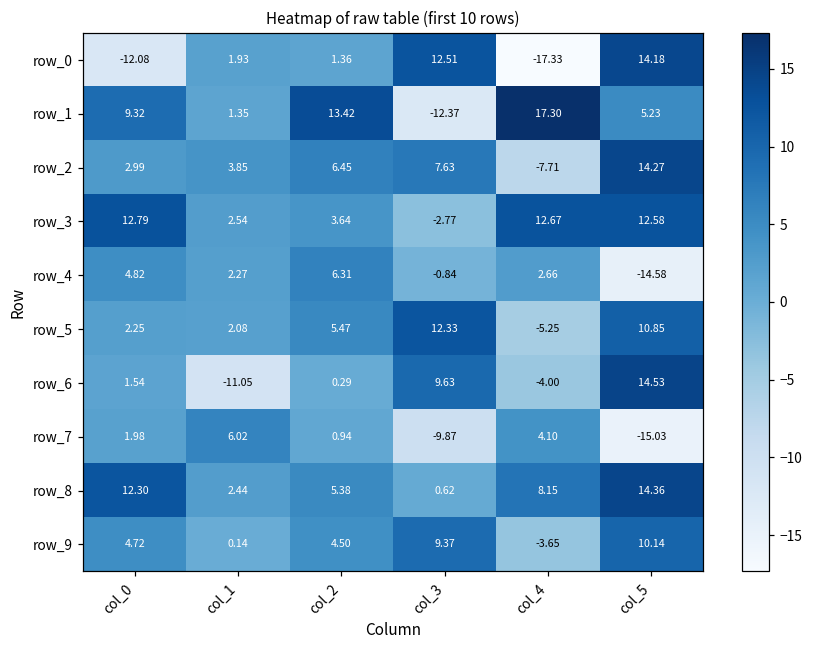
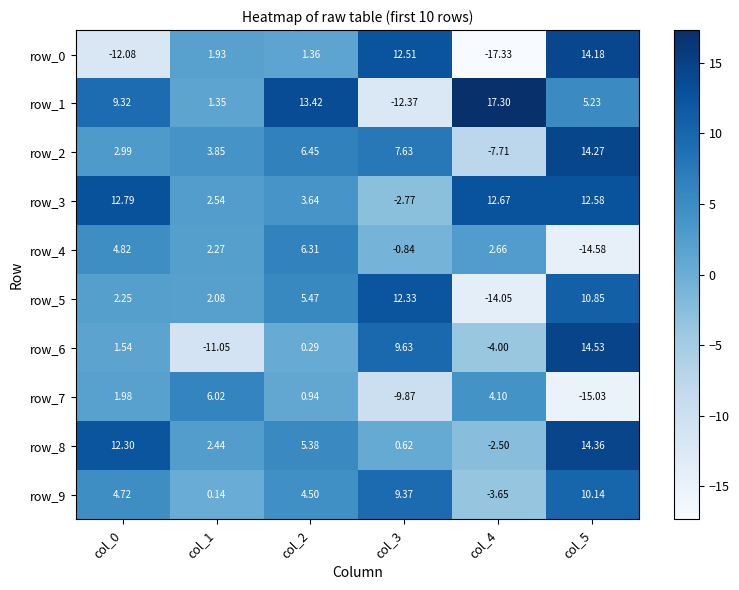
  {
    "row_0": {
      "col_0": -12.08,
      "col_1": 1.93,
      "col_2": 1.36,
      "col_3": 12.51,
      "col_4": -17.33,
      "col_5": 14.18
    },
    "row_1": {
      "col_0": 9.32,
      "col_1": 1.35,
      "col_2": 13.42,
      "col_3": -12.37,
      "col_4": 17.30,
      "col_5": 5.23
    },
    "row_2": {
      "col_0": 2.99,
      "col_1": 3.85,
      "col_2": 6.45,
      "col_3": 7.63,
      "col_4": -7.71,
      "col_5": 14.27
    },
    "row_3": {
      "col_0": 12.79,
      "col_1": 2.54,
      "col_2": 3.64,
      "col_3": -2.77,
      "col_4": 12.67,
      "col_5": 12.58
    },
    "row_4": {
      "col_0": 4.82,
      "col_1": 2.27,
      "col_2": 6.31,
      "col_3": -0.84,
      "col_4": 2.66,
      "col_5": -14.58
    },
    "row_5": {
      "col_0": 2.25,
      "col_1": 2.08,
      "col_2": 5.47,
      "col_3": 12.33,
-     "col_4": -5.25,
+     "col_4": -14.05,
      "col_5": 10.85
    },
    "row_6": {
      "col_0": 1.54,
      "col_1": -11.05,
      "col_2": 0.29,
      "col_3": 9.63,
      "col_4": -4.00,
      "col_5": 14.53
    },
    "row_7": {
      "col_0": 1.98,
      "col_1": 6.02,
      "col_2": 0.94,
      "col_3": -9.87,
      "col_4": 4.10,
      "col_5": -15.03
    },
    "row_8": {
      "col_0": 12.30,
      "col_1": 2.44,
      "col_2": 5.38,
      "col_3": 0.62,
-     "col_4": 8.15,
+     "col_4": -2.50,
      "col_5": 14.36
    },
    "row_9": {
      "col_0": 4.72,
      "col_1": 0.14,
      "col_2": 4.50,
      "col_3": 9.37,
      "col_4": -3.65,
      "col_5": 10.14
    }
  }
